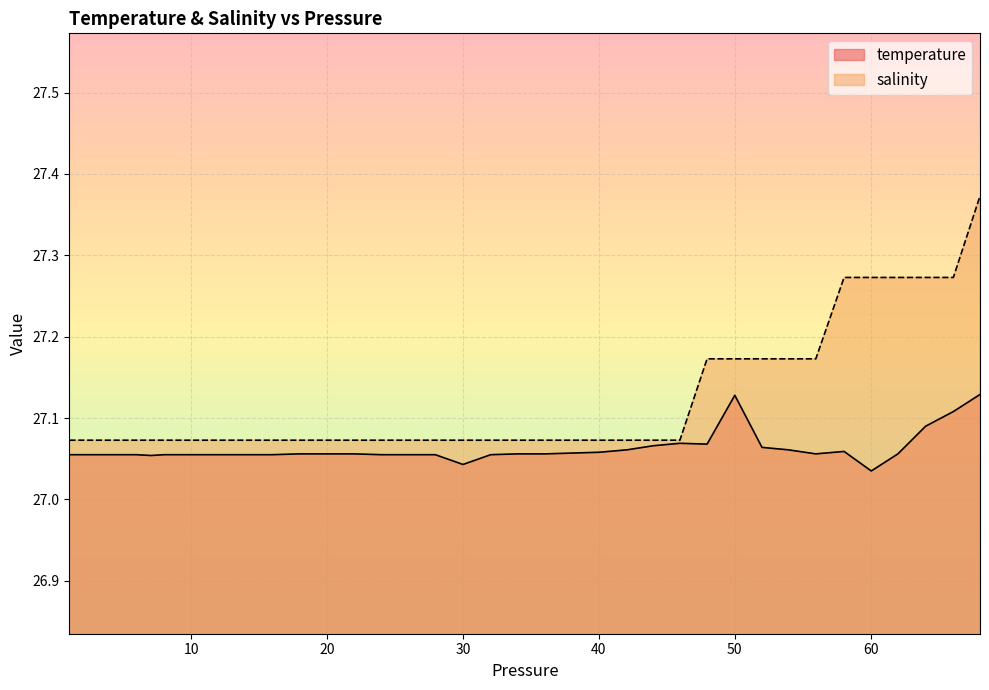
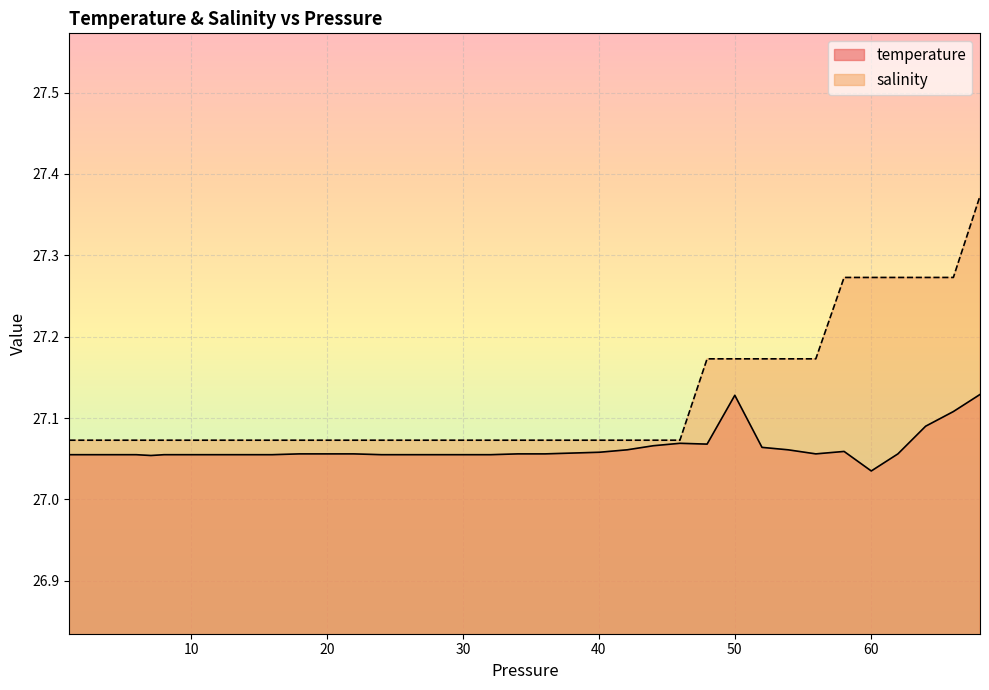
  {
    "temperature": {
-     "30": 27.04,
+     "30": 27.06,
      "50": 27.13
    },
    "salinity": {
      "30": 27.07,
      "50": 27.17
    }
  }
